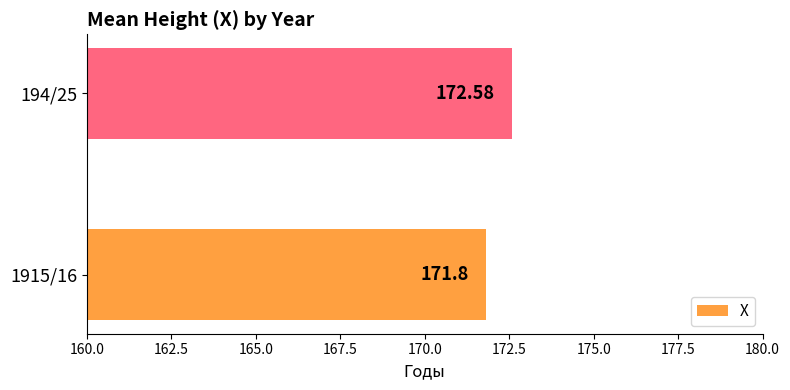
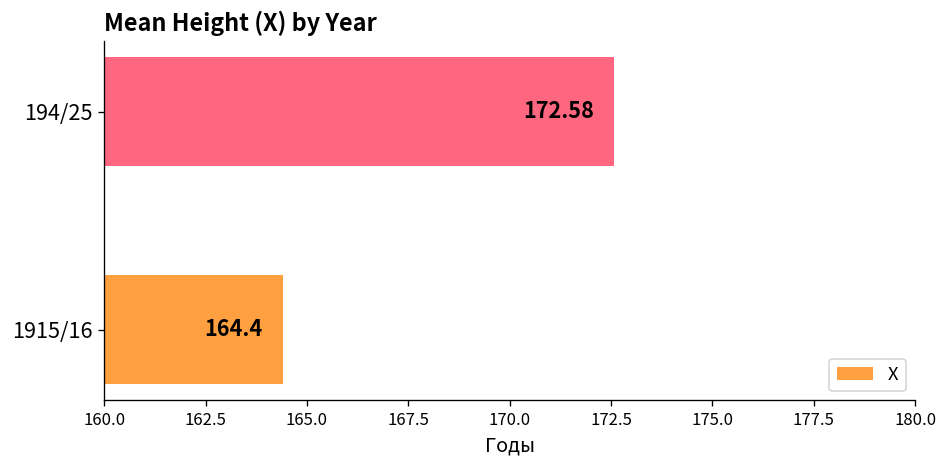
  {
    "194/25": 172.58,
-   "1915/16": 171.8
+   "1915/16": 164.4
  }
